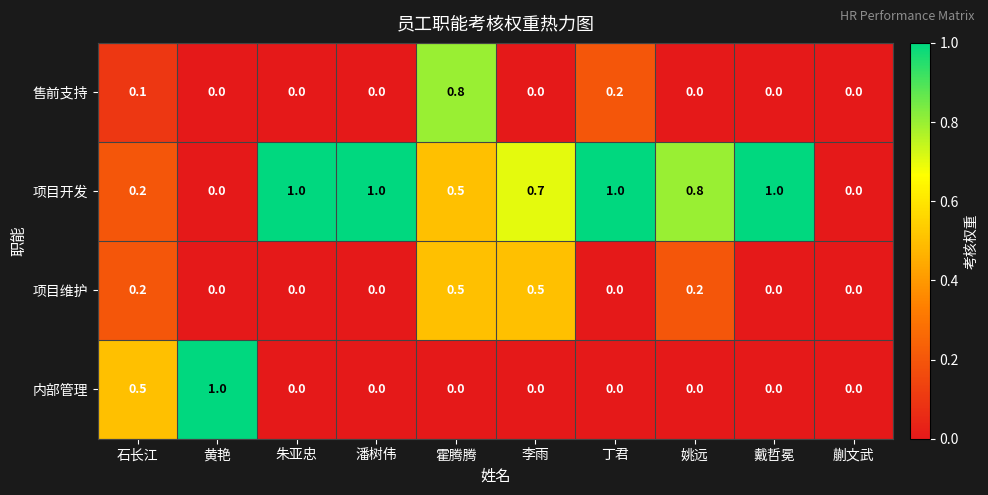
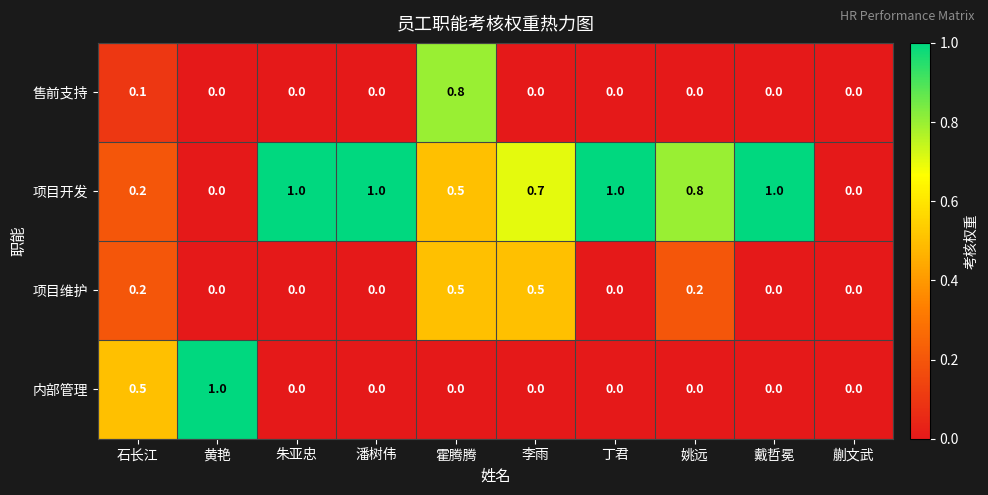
  {
    "售前支持": {
      "石长江": 0.1,
      "黄艳": 0.0,
      "朱亚忠": 0.0,
      "潘树伟": 0.0,
      "霍腾腾": 0.8,
      "李雨": 0.0,
-     "丁君": 0.2,
+     "丁君": 0.0,
      "姚远": 0.0,
      "戴哲冕": 0.0,
      "蒯文武": 0.0
    },
    "项目开发": {
      "石长江": 0.2,
      "黄艳": 0.0,
      "朱亚忠": 1.0,
      "潘树伟": 1.0,
      "霍腾腾": 0.5,
      "李雨": 0.7,
      "丁君": 1.0,
      "姚远": 0.8,
      "戴哲冕": 1.0,
      "蒯文武": 0.0
    },
    "项目维护": {
      "石长江": 0.2,
      "黄艳": 0.0,
      "朱亚忠": 0.0,
      "潘树伟": 0.0,
      "霍腾腾": 0.5,
      "李雨": 0.5,
      "丁君": 0.0,
      "姚远": 0.2,
      "戴哲冕": 0.0,
      "蒯文武": 0.0
    },
    "内部管理": {
      "石长江": 0.5,
      "黄艳": 1.0,
      "朱亚忠": 0.0,
      "潘树伟": 0.0,
      "霍腾腾": 0.0,
      "李雨": 0.0,
      "丁君": 0.0,
      "姚远": 0.0,
      "戴哲冕": 0.0,
      "蒯文武": 0.0
    }
  }
